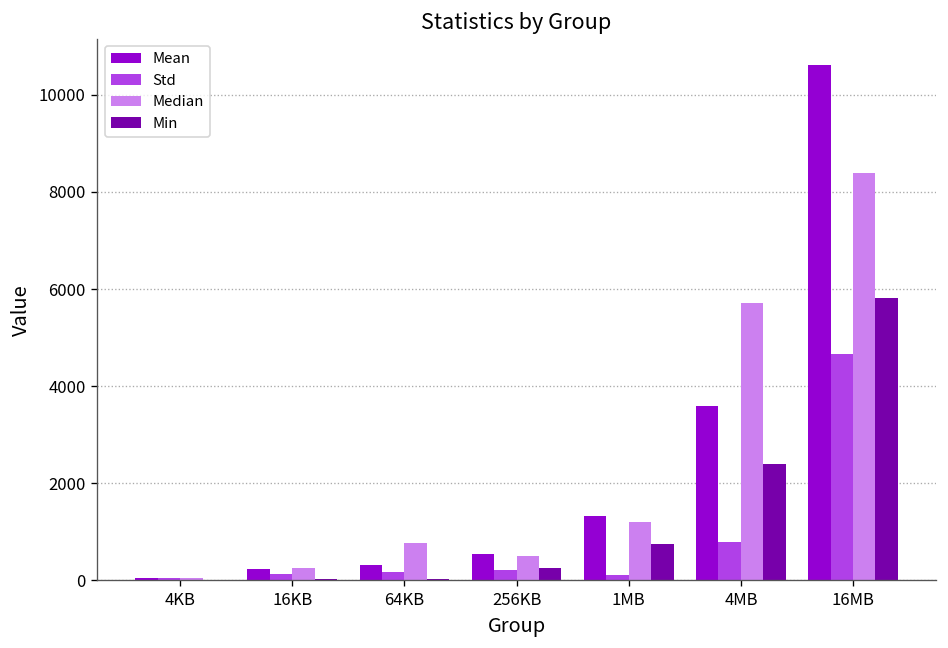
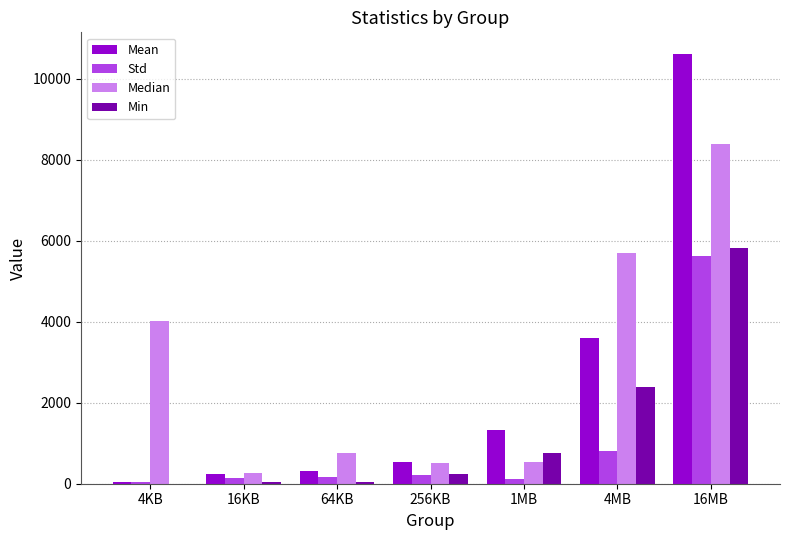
  {
    "Std": {
      "16KB": 100,
      "64KB": 200,
      "256KB": 200,
      "1MB": 100,
      "4MB": 800,
-     "16MB": 4700
+     "16MB": 5600
    },
    "Median": {
-     "4KB": 100,
+     "4KB": 4000,
      "16KB": 300,
      "64KB": 800,
      "256KB": 500,
-     "1MB": 1200,
+     "1MB": 500,
      "4MB": 5700,
      "16MB": 8400
    }
  }
